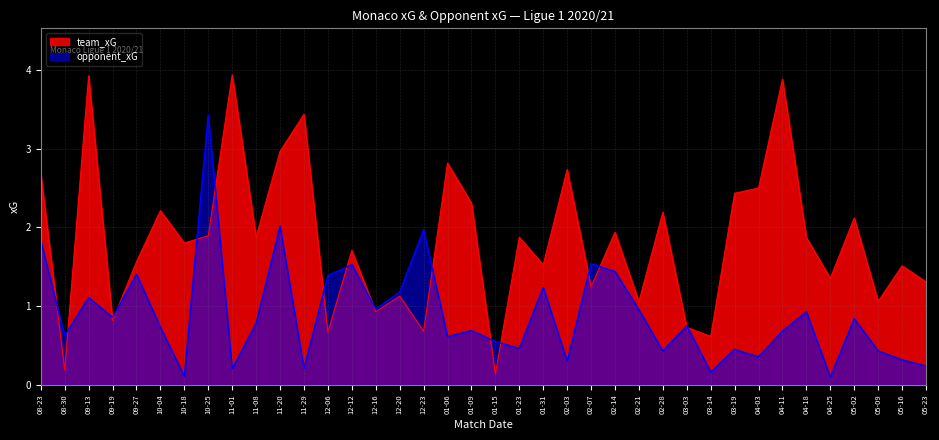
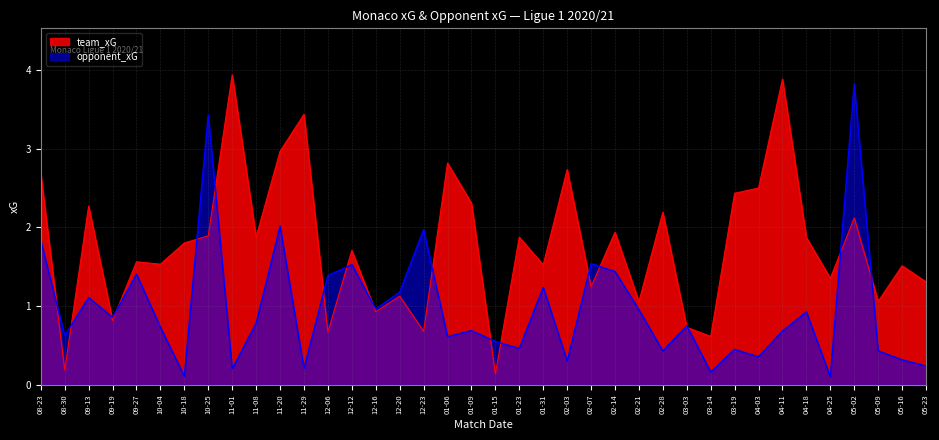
  {
    "team_xG": {
      "08-23": 2.7,
      "08-30": 0.2,
-     "09-13": 3.9,
+     "09-13": 2.3,
      "09-19": 0.8,
      "09-27": 1.6,
-     "10-04": 2.2,
+     "10-04": 1.5,
      "10-18": 1.8,
      "10-25": 1.9,
      "11-01": 3.9,
      "11-08": 1.9,
      "11-20": 3.0,
      "11-29": 3.4,
      "12-06": 0.7,
      "12-12": 1.7,
      "12-16": 0.9,
      "12-20": 1.1,
      "12-23": 0.7,
      "01-06": 2.8,
      "01-09": 2.3,
      "01-15": 0.1,
      "01-23": 1.9,
      "01-31": 1.5,
      "02-03": 2.7,
      "02-07": 1.2,
      "02-14": 1.9,
      "02-21": 1.1,
      "02-28": 2.2,
      "03-14": 0.6,
      "03-19": 2.4,
      "04-03": 2.5,
      "04-11": 3.9,
      "04-18": 1.9,
      "04-25": 1.4,
      "05-02": 2.1,
      "05-09": 1.1,
      "05-16": 1.5,
      "05-23": 1.3
    },
    "opponent_xG": {
      "08-23": 1.8,
      "08-30": 0.6,
      "09-13": 1.1,
      "09-19": 0.9,
      "09-27": 1.4,
      "10-04": 0.7,
      "10-18": 0.1,
      "10-25": 3.4,
      "11-01": 0.2,
      "11-08": 0.8,
      "11-20": 2.0,
      "11-29": 0.2,
      "12-06": 1.4,
      "12-12": 1.5,
      "12-16": 1.0,
      "12-20": 1.2,
      "12-23": 2.0,
      "01-06": 0.6,
      "01-09": 0.7,
      "01-15": 0.6,
      "01-23": 0.5,
      "01-31": 1.2,
      "02-03": 0.3,
      "02-07": 1.5,
      "02-14": 1.4,
      "02-21": 1.0,
      "02-28": 0.4,
      "03-14": 0.2,
      "03-19": 0.5,
      "04-03": 0.4,
      "04-11": 0.7,
      "04-18": 0.9,
      "04-25": 0.1,
-     "05-02": 0.8,
+     "05-02": 3.8,
      "05-09": 0.4,
      "05-16": 0.3,
      "05-23": 0.2
    }
  }
